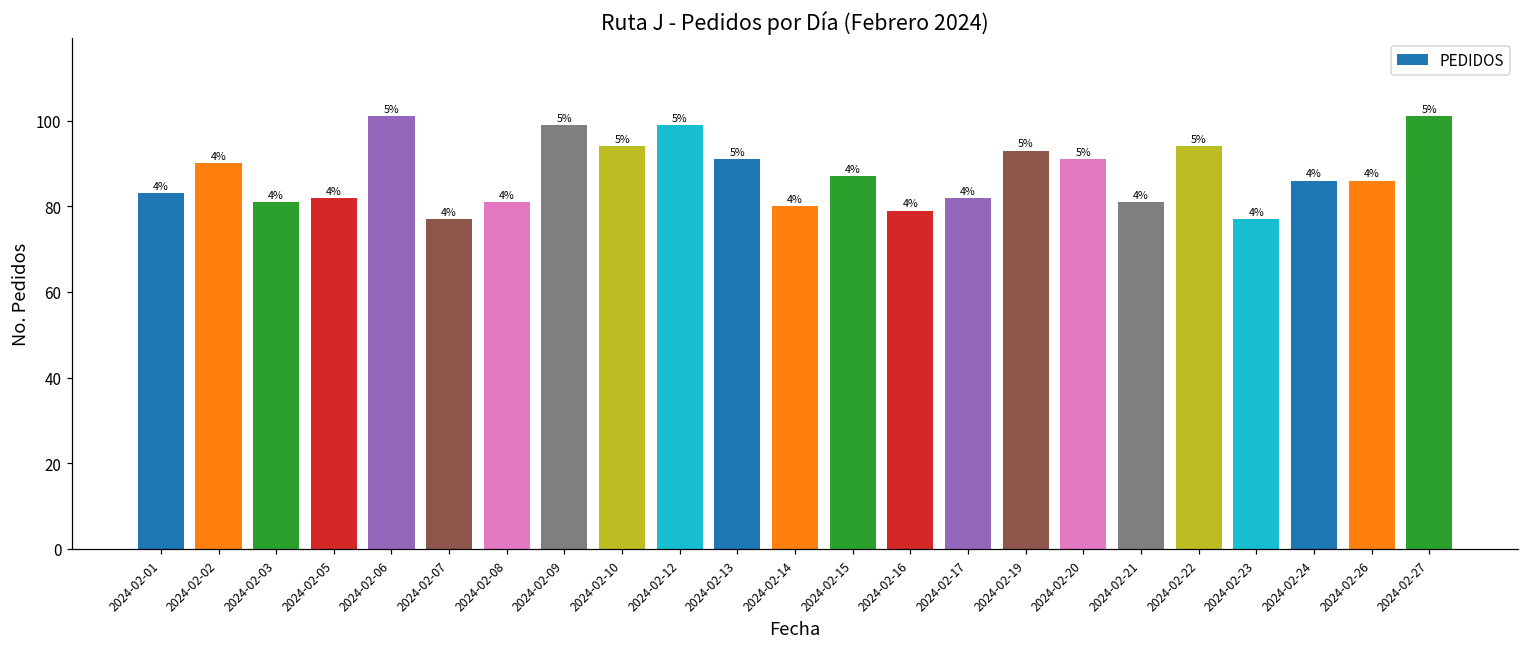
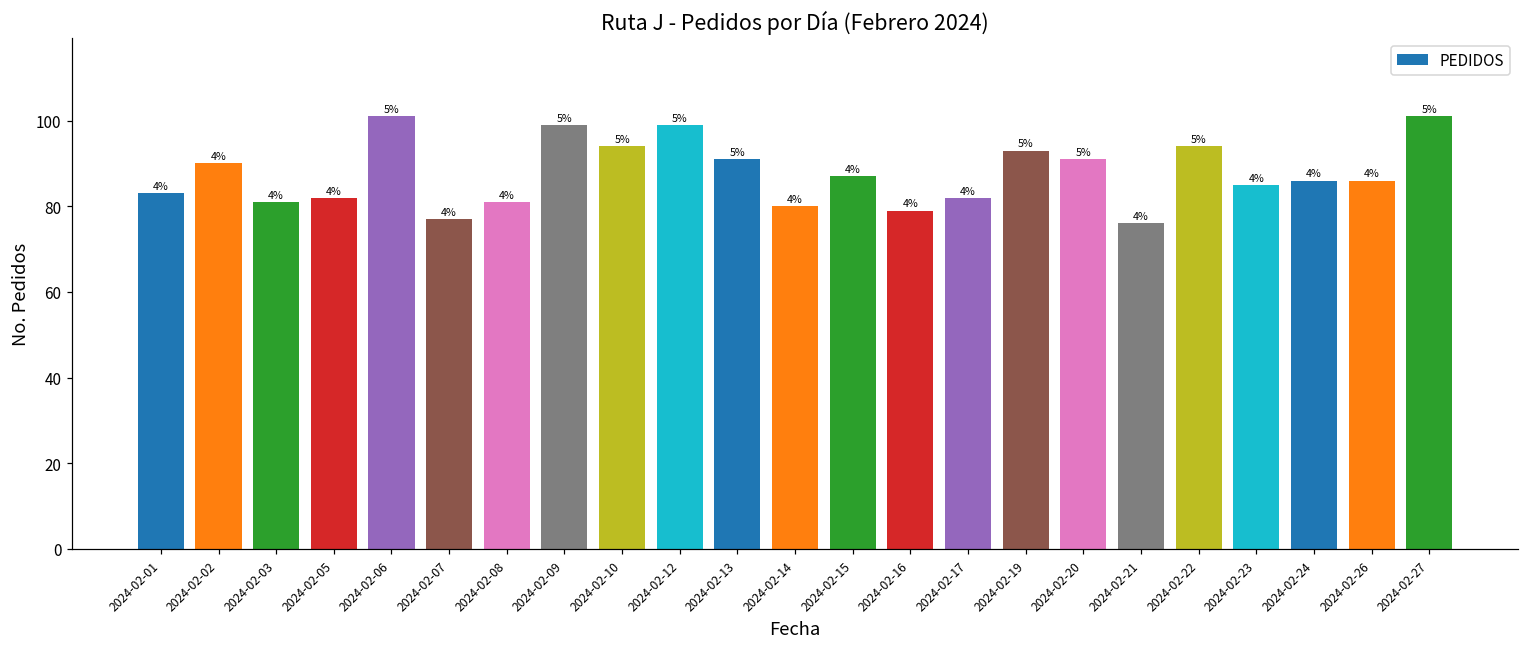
  {
-   "2024-02-21": 81,
-   "2024-02-23": 77
+   "2024-02-21": 76,
+   "2024-02-23": 85
  }
